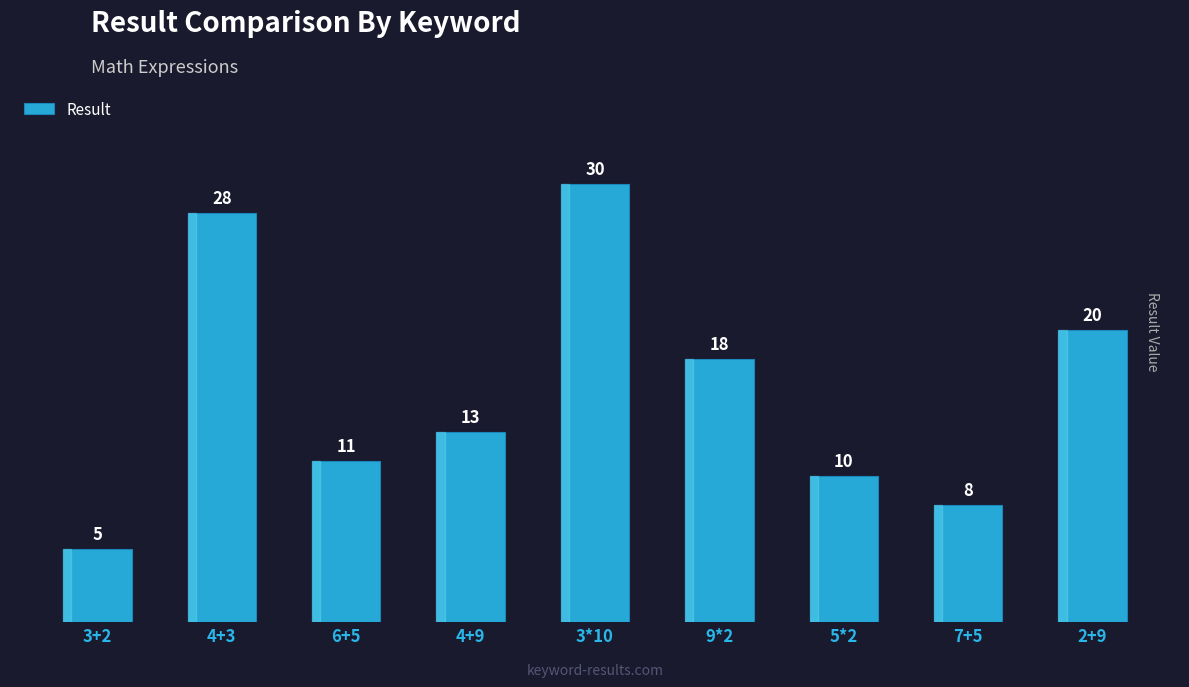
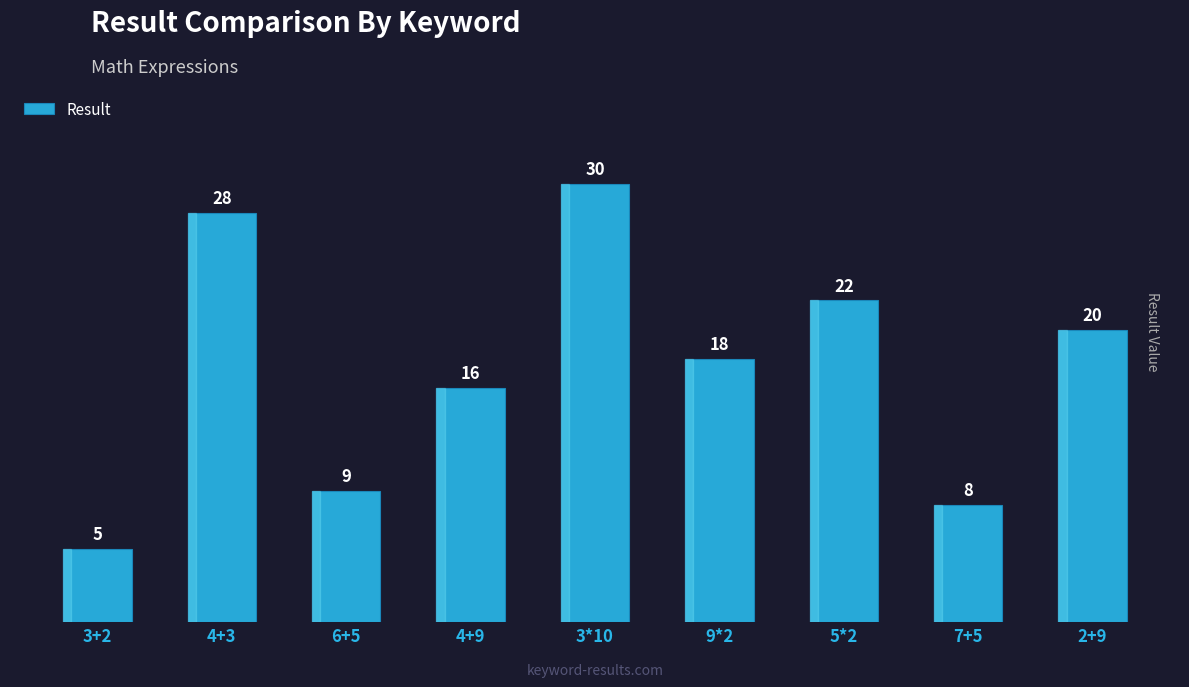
  {
    "3+2": 5,
    "4+3": 28,
-   "6+5": 11,
-   "4+9": 13,
+   "6+5": 9,
+   "4+9": 16,
    "3*10": 30,
    "9*2": 18,
-   "5*2": 10,
+   "5*2": 22,
    "7+5": 8,
    "2+9": 20
  }
